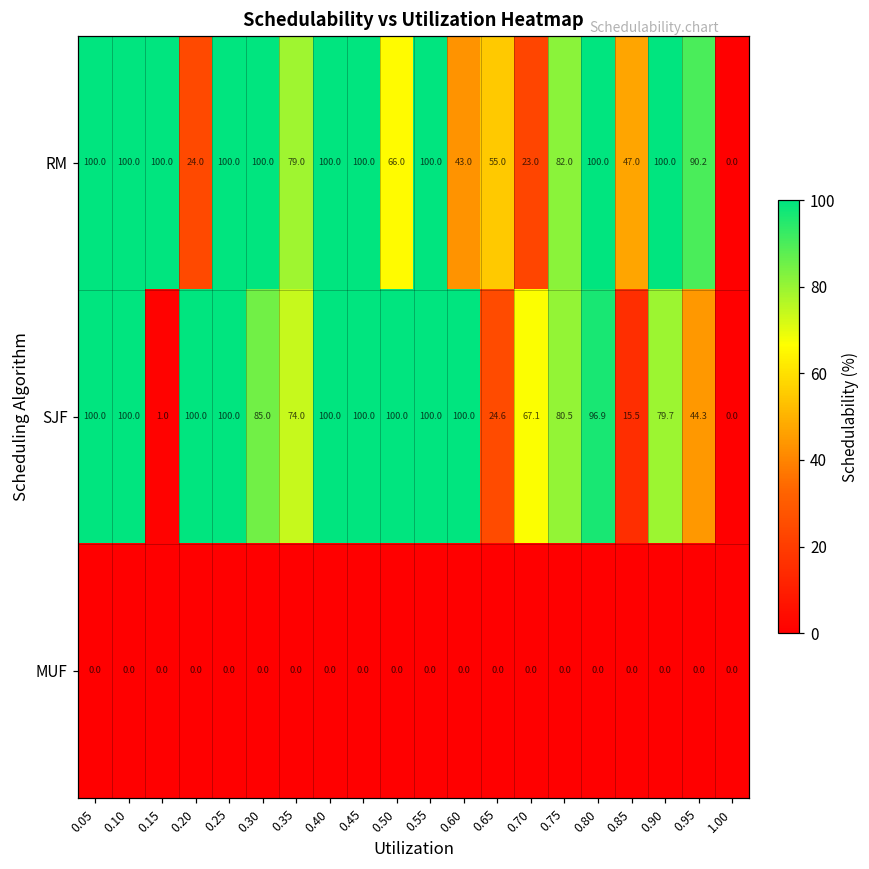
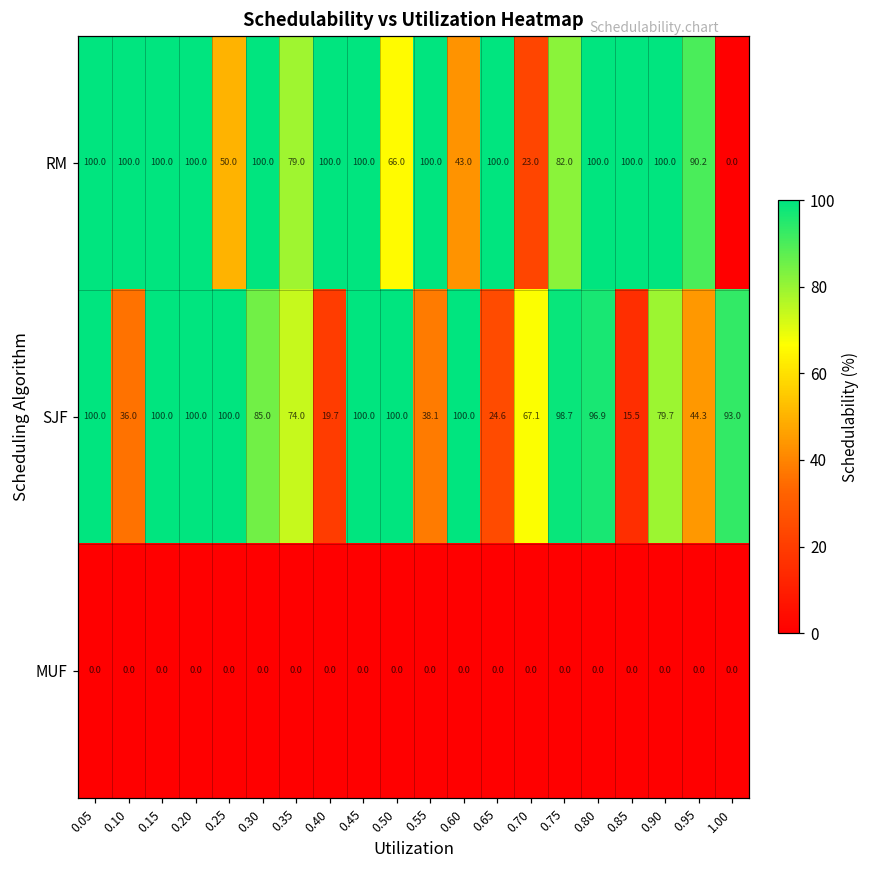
  {
    "RM": {
      "0.05": 100.0,
      "0.10": 100.0,
      "0.15": 100.0,
-     "0.20": 24.0,
-     "0.25": 100.0,
+     "0.20": 100.0,
+     "0.25": 50.0,
      "0.30": 100.0,
      "0.35": 79.0,
      "0.40": 100.0,
      "0.45": 100.0,
      "0.50": 66.0,
      "0.55": 100.0,
      "0.60": 43.0,
-     "0.65": 55.0,
+     "0.65": 100.0,
      "0.70": 23.0,
      "0.75": 82.0,
      "0.80": 100.0,
-     "0.85": 47.0,
+     "0.85": 100.0,
      "0.90": 100.0,
      "0.95": 90.2,
      "1.00": 0.0
    },
    "SJF": {
      "0.05": 100.0,
-     "0.10": 100.0,
-     "0.15": 1.0,
+     "0.10": 36.0,
+     "0.15": 100.0,
      "0.20": 100.0,
      "0.25": 100.0,
      "0.30": 85.0,
      "0.35": 74.0,
-     "0.40": 100.0,
+     "0.40": 19.7,
      "0.45": 100.0,
      "0.50": 100.0,
-     "0.55": 100.0,
+     "0.55": 38.1,
      "0.60": 100.0,
      "0.65": 24.6,
      "0.70": 67.1,
-     "0.75": 80.5,
+     "0.75": 98.7,
      "0.80": 96.9,
      "0.85": 15.5,
      "0.90": 79.7,
      "0.95": 44.3,
-     "1.00": 0.0
+     "1.00": 93.0
    },
    "MUF": {
      "0.05": 0.0,
      "0.10": 0.0,
      "0.15": 0.0,
      "0.20": 0.0,
      "0.25": 0.0,
      "0.30": 0.0,
      "0.35": 0.0,
      "0.40": 0.0,
      "0.45": 0.0,
      "0.50": 0.0,
      "0.55": 0.0,
      "0.60": 0.0,
      "0.65": 0.0,
      "0.70": 0.0,
      "0.75": 0.0,
      "0.80": 0.0,
      "0.85": 0.0,
      "0.90": 0.0,
      "0.95": 0.0,
      "1.00": 0.0
    }
  }
